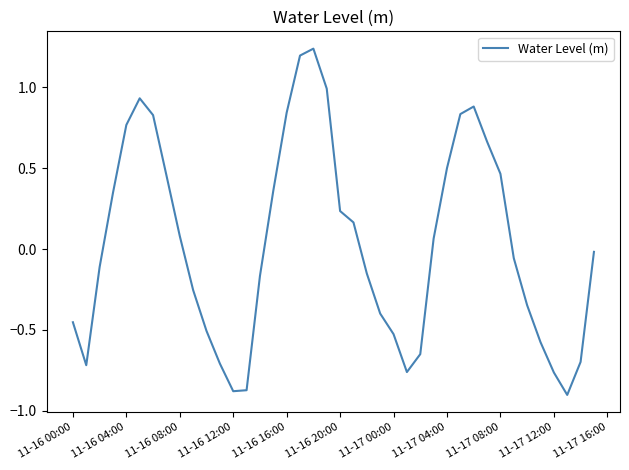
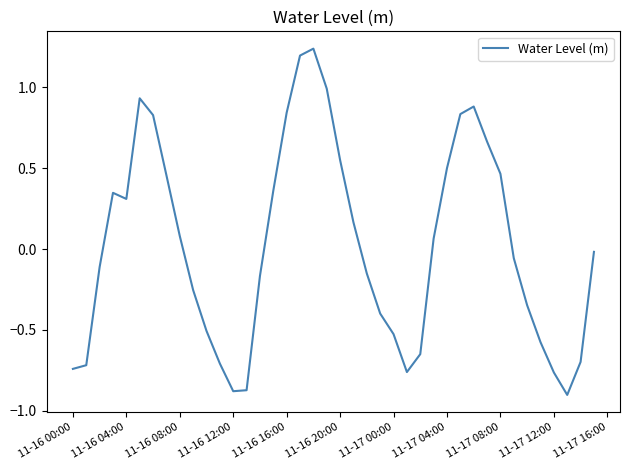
  {
-   "11-16 00:00": -0.45,
-   "11-16 04:00": 0.77,
+   "11-16 00:00": -0.74,
+   "11-16 04:00": 0.31,
    "11-16 08:00": 0.08,
    "11-16 12:00": -0.88,
    "11-16 16:00": 0.84,
-   "11-16 20:00": 0.24,
+   "11-16 20:00": 0.55,
    "11-17 00:00": -0.53,
    "11-17 04:00": 0.50,
    "11-17 08:00": 0.47,
    "11-17 12:00": -0.76
  }
